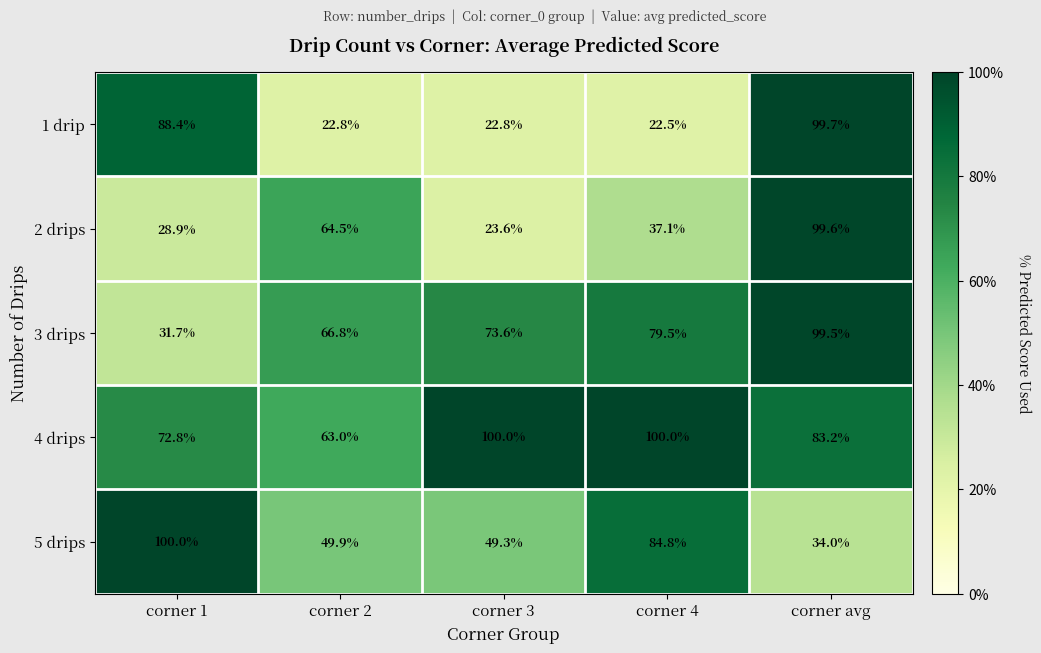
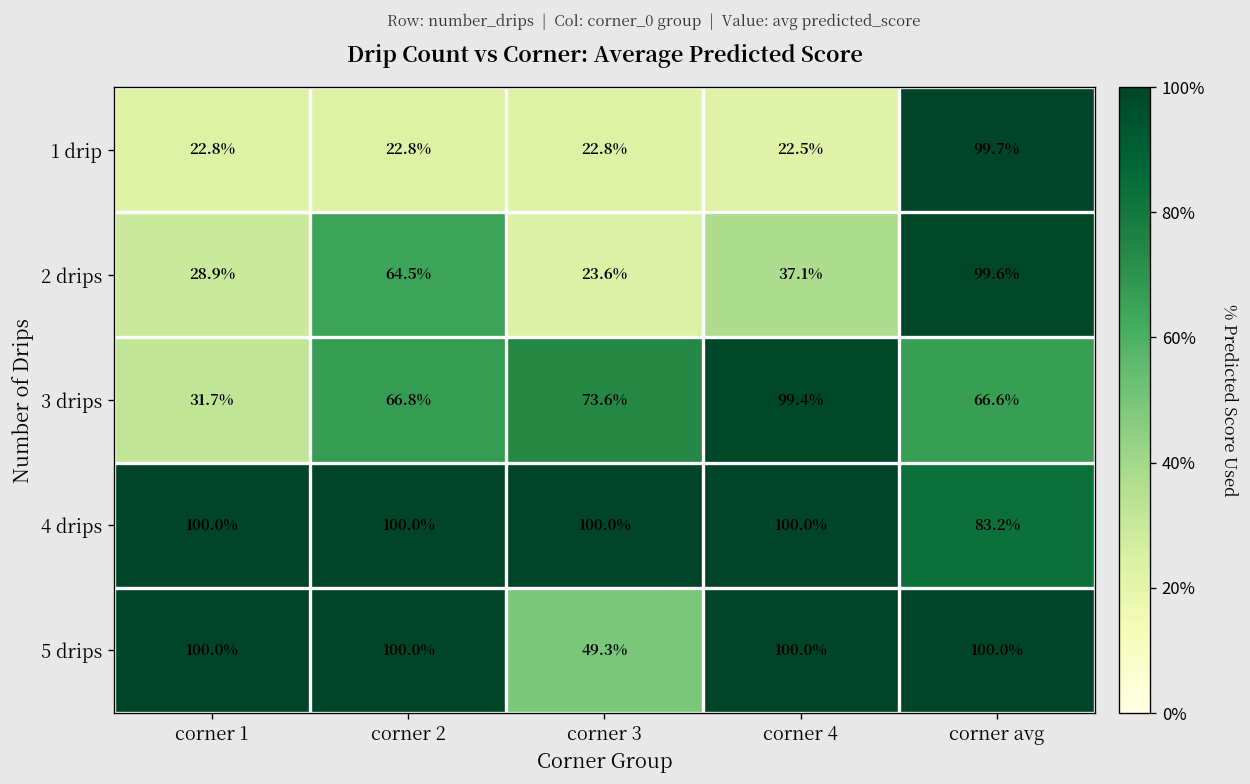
  {
    "1 drip": {
-     "corner 1": "88.4%",
+     "corner 1": "22.8%",
      "corner 2": "22.8%",
      "corner 3": "22.8%",
      "corner 4": "22.5%",
      "corner avg": "99.7%"
    },
    "2 drips": {
      "corner 1": "28.9%",
      "corner 2": "64.5%",
      "corner 3": "23.6%",
      "corner 4": "37.1%",
      "corner avg": "99.6%"
    },
    "3 drips": {
      "corner 1": "31.7%",
      "corner 2": "66.8%",
      "corner 3": "73.6%",
-     "corner 4": "79.5%",
-     "corner avg": "99.5%"
+     "corner 4": "99.4%",
+     "corner avg": "66.6%"
    },
    "4 drips": {
-     "corner 1": "72.8%",
-     "corner 2": "63.0%",
+     "corner 1": "100.0%",
+     "corner 2": "100.0%",
      "corner 3": "100.0%",
      "corner 4": "100.0%",
      "corner avg": "83.2%"
    },
    "5 drips": {
      "corner 1": "100.0%",
-     "corner 2": "49.9%",
+     "corner 2": "100.0%",
      "corner 3": "49.3%",
-     "corner 4": "84.8%",
-     "corner avg": "34.0%"
+     "corner 4": "100.0%",
+     "corner avg": "100.0%"
    }
  }
